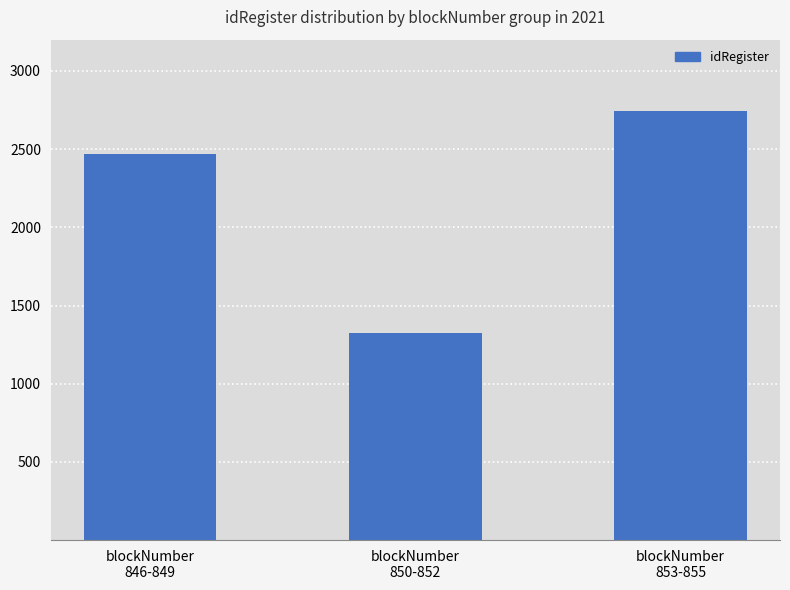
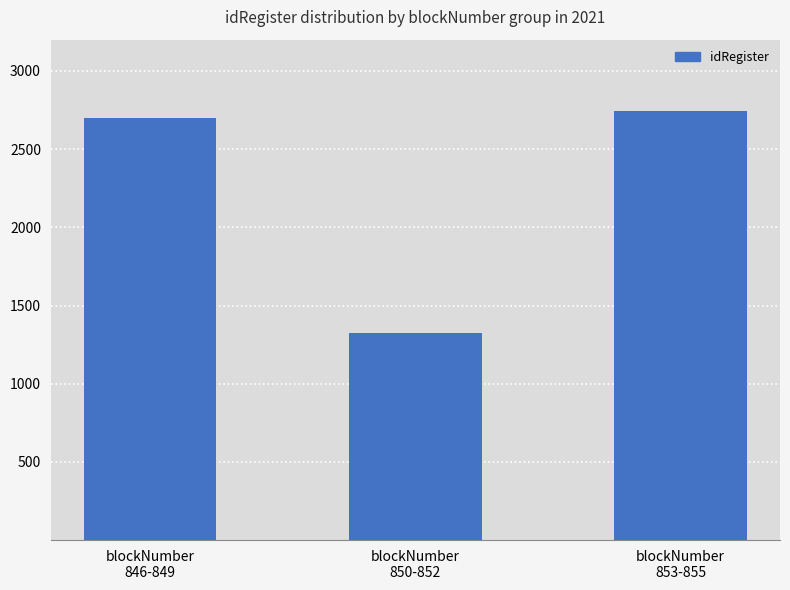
  {
-   "blockNumber 846-849": 2470,
+   "blockNumber 846-849": 2700,
    "blockNumber 850-852": 1320,
    "blockNumber 853-855": 2750
  }
